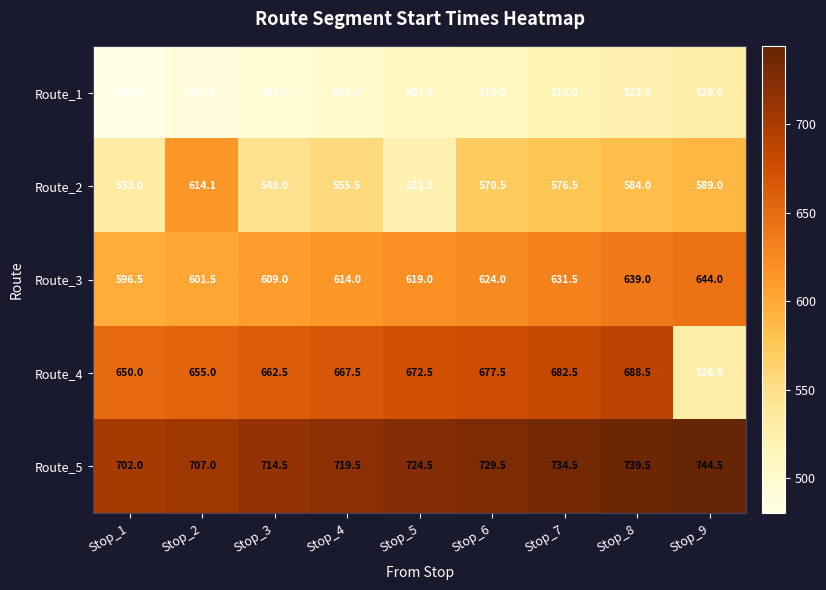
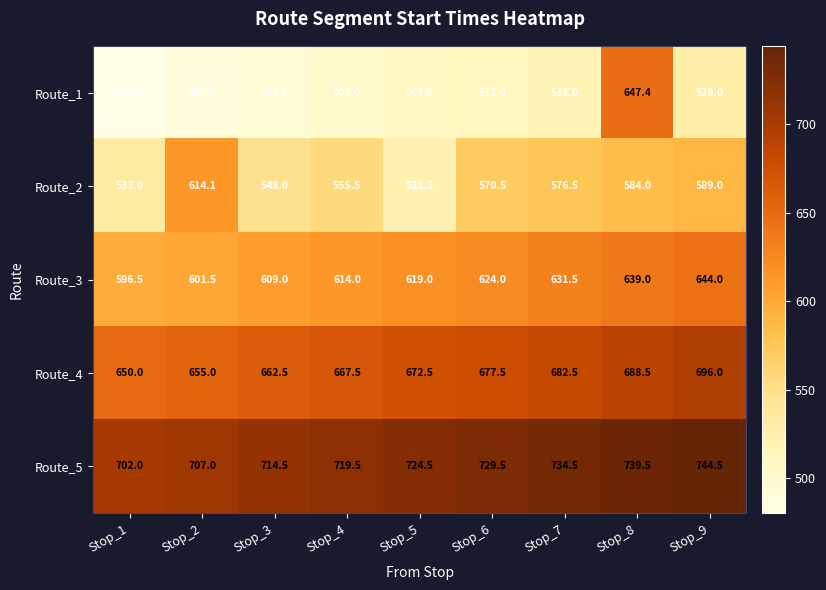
  {
    "Route_1": {
      "Stop_4": 501.0,
      "Stop_5": 507.0,
      "Stop_6": 513.0,
      "Stop_7": 518.0,
-     "Stop_8": 523.0,
+     "Stop_8": 647.4,
      "Stop_9": 528.0
    },
    "Route_2": {
      "Stop_1": 533.0,
      "Stop_2": 614.1,
      "Stop_3": 548.0,
      "Stop_4": 555.5,
      "Stop_5": 521.5,
      "Stop_6": 570.5,
      "Stop_7": 576.5,
      "Stop_8": 584.0,
      "Stop_9": 589.0
    },
    "Route_3": {
      "Stop_1": 596.5,
      "Stop_2": 601.5,
      "Stop_3": 609.0,
      "Stop_4": 614.0,
      "Stop_5": 619.0,
      "Stop_6": 624.0,
      "Stop_7": 631.5,
      "Stop_8": 639.0,
      "Stop_9": 644.0
    },
    "Route_4": {
      "Stop_1": 650.0,
      "Stop_2": 655.0,
      "Stop_3": 662.5,
      "Stop_4": 667.5,
      "Stop_5": 672.5,
      "Stop_6": 677.5,
      "Stop_7": 682.5,
      "Stop_8": 688.5,
-     "Stop_9": 526.9
+     "Stop_9": 696.0
    },
    "Route_5": {
      "Stop_1": 702.0,
      "Stop_2": 707.0,
      "Stop_3": 714.5,
      "Stop_4": 719.5,
      "Stop_5": 724.5,
      "Stop_6": 729.5,
      "Stop_7": 734.5,
      "Stop_8": 739.5,
      "Stop_9": 744.5
    }
  }
